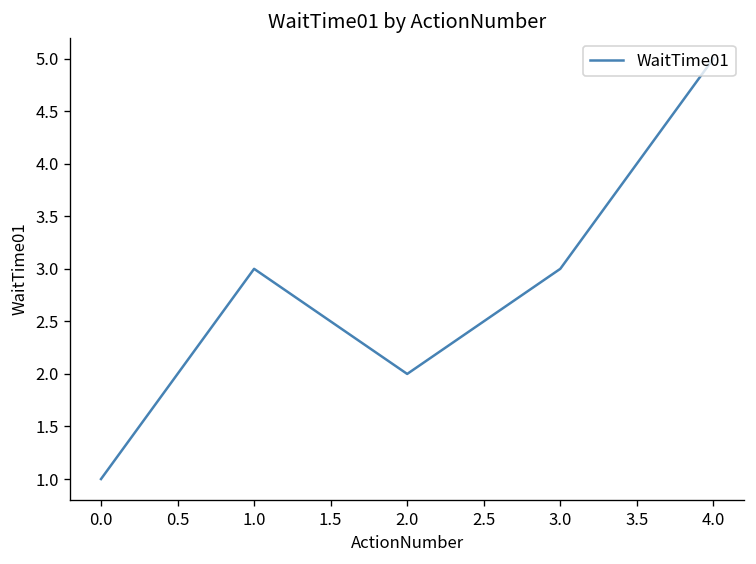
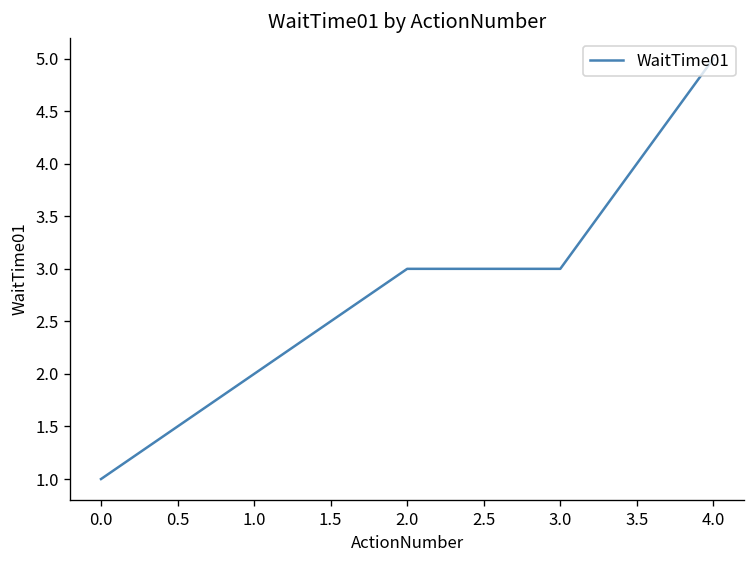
  {
    "0.0": 1,
-   "1.0": 3,
-   "2.0": 2,
+   "1.0": 2,
+   "2.0": 3,
    "3.0": 3
  }
